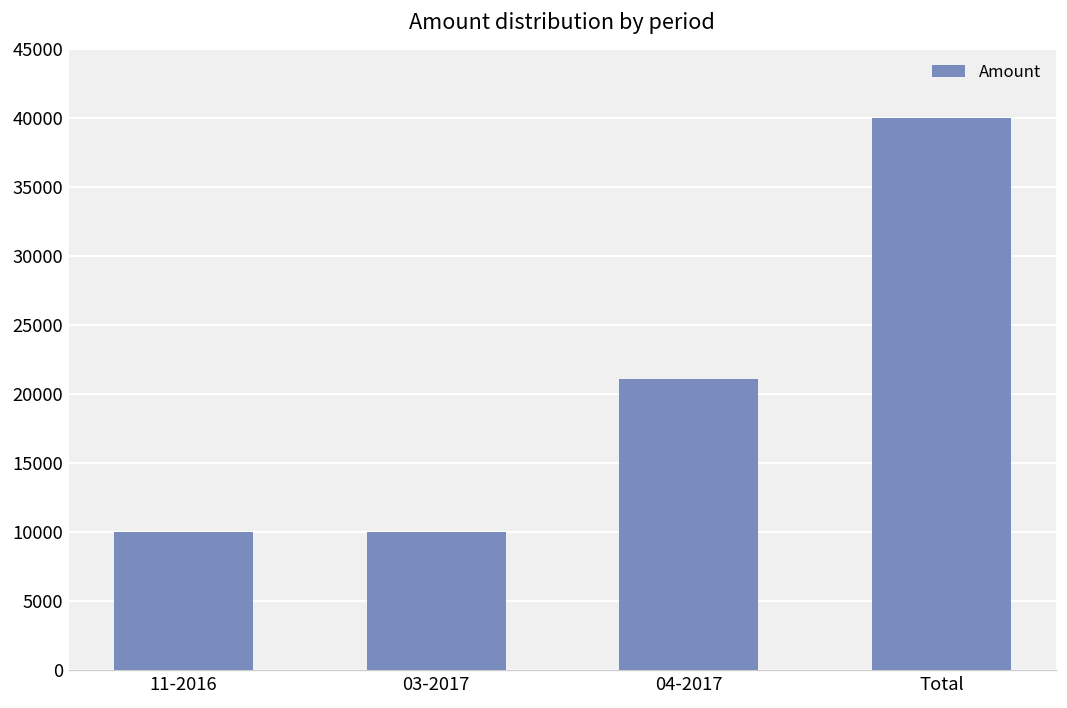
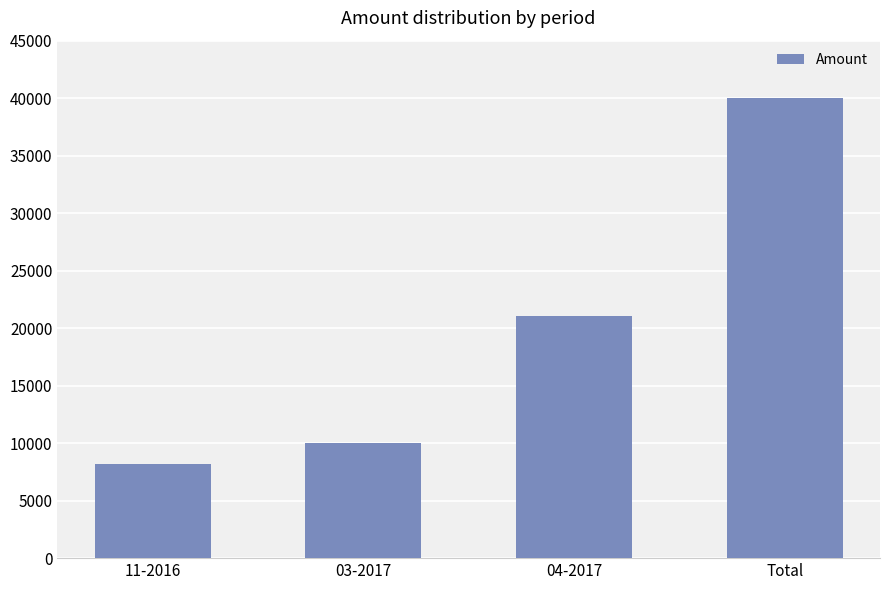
  {
-   "11-2016": 10000,
+   "11-2016": 8200,
    "03-2017": 10000,
    "04-2017": 21000,
    "Total": 40000
  }
